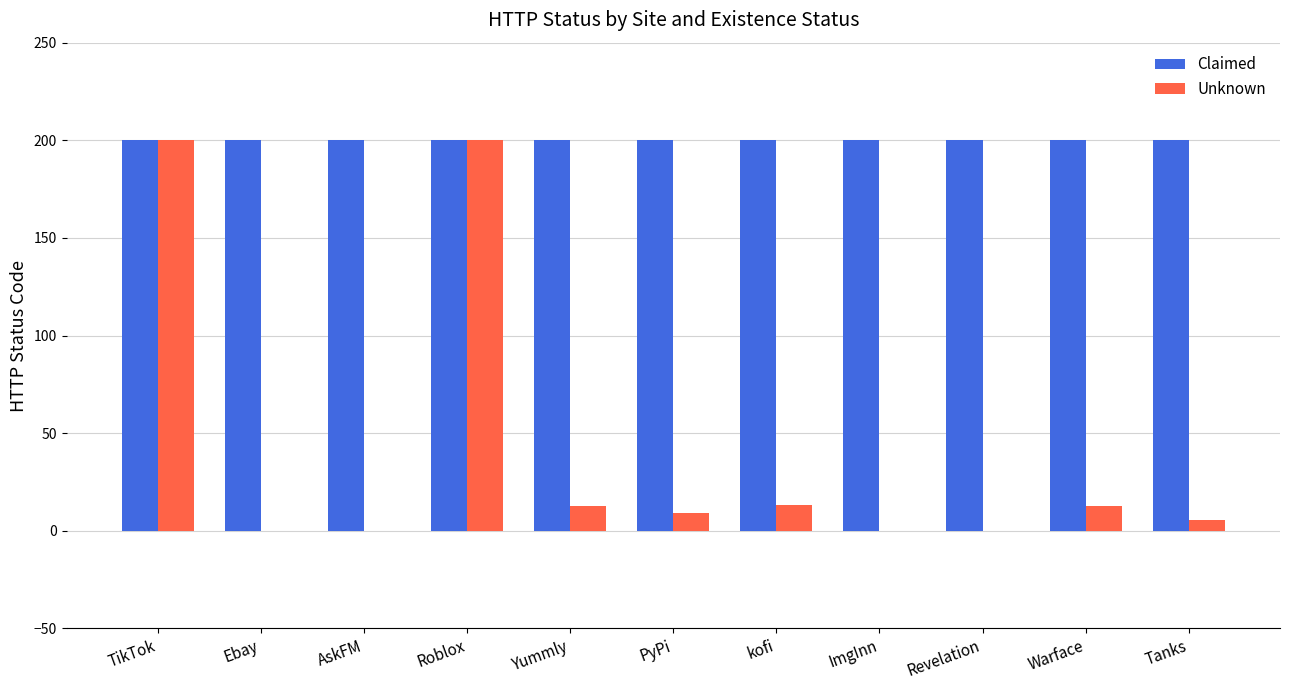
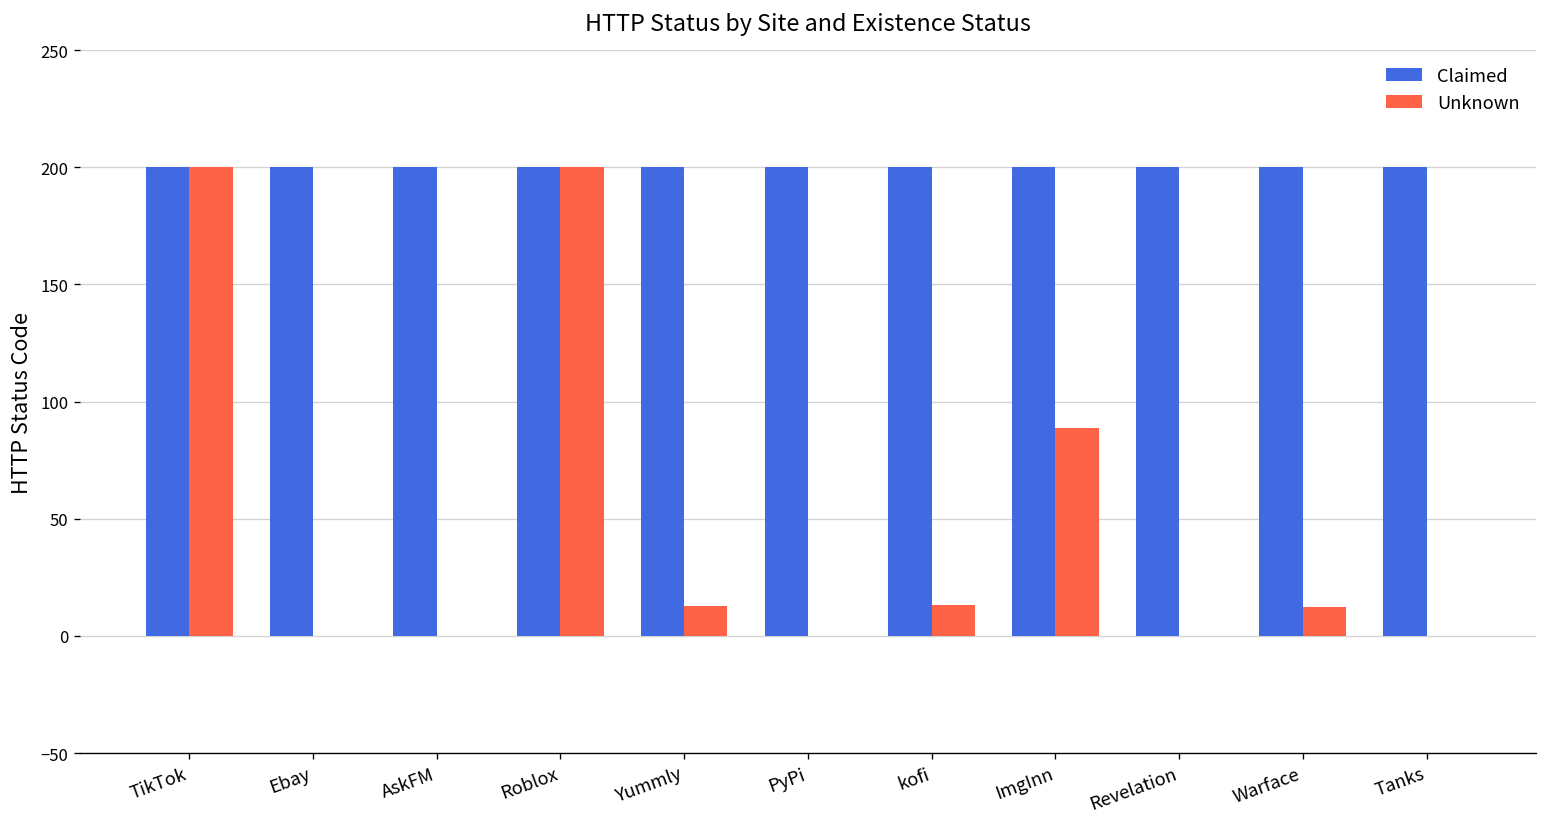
  {
    "Claimed": {
      "TikTok": 200,
      "Ebay": 200,
      "AskFM": 200,
      "Roblox": 200,
      "Yummly": 200,
      "PyPi": 200,
      "kofi": 200,
      "ImgInn": 200,
      "Revelation": 200,
      "Warface": 200,
      "Tanks": 200
    },
    "Unknown": {
      "TikTok": 200,
      "Ebay": 0,
      "AskFM": 0,
      "Roblox": 200,
      "Yummly": 13,
-     "PyPi": 9,
+     "PyPi": 0,
      "kofi": 13,
-     "ImgInn": 0,
+     "ImgInn": 89,
      "Revelation": 0,
      "Warface": 13,
-     "Tanks": 6
+     "Tanks": 0
    }
  }
